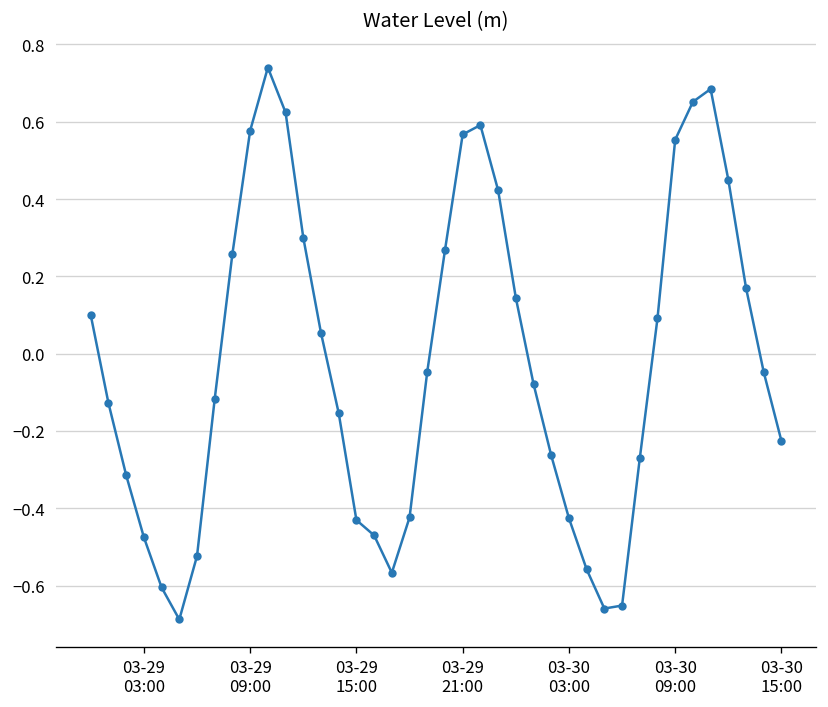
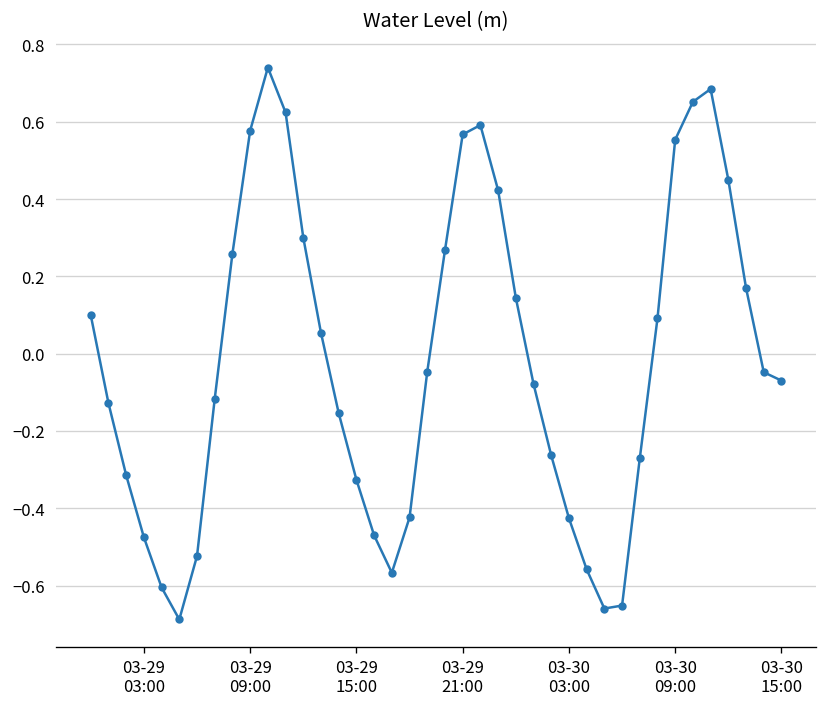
  {
    "03-29 03:00": -0.48,
    "03-29 09:00": 0.58,
-   "03-29 15:00": -0.43,
+   "03-29 15:00": -0.33,
    "03-29 21:00": 0.57,
    "03-30 03:00": -0.43,
    "03-30 09:00": 0.55,
-   "03-30 15:00": -0.23
+   "03-30 15:00": -0.07
  }
